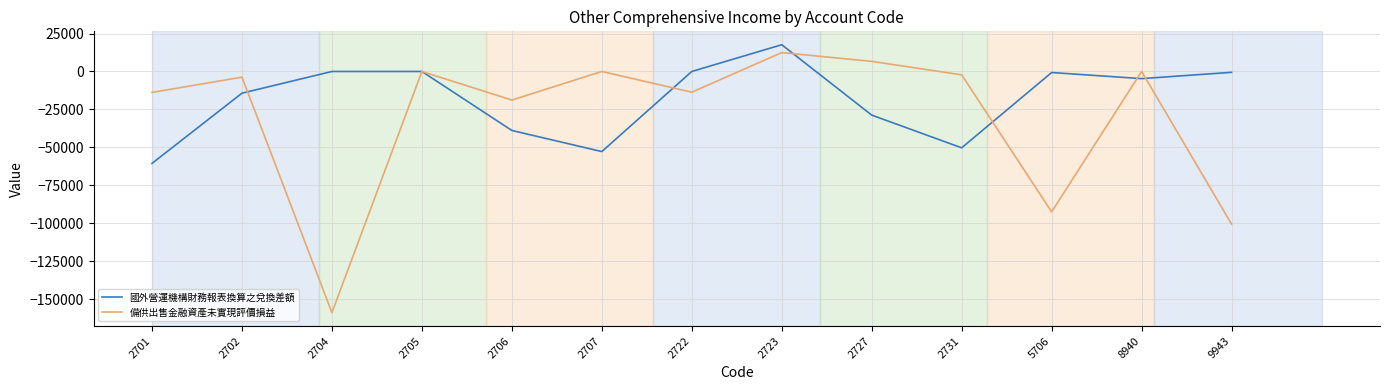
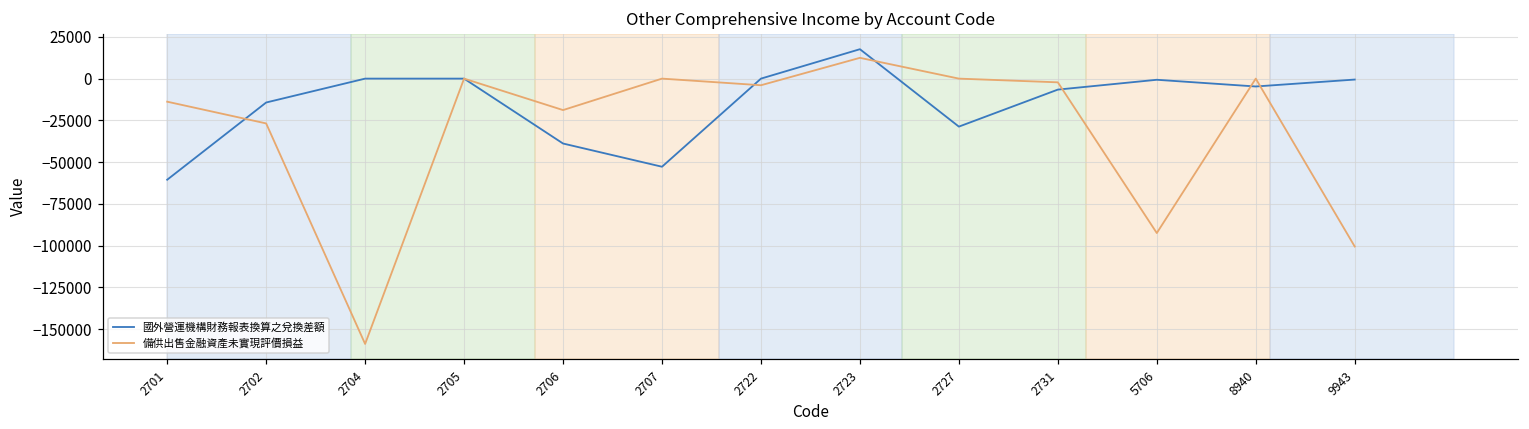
  {
    "國外營運機構財務報表換算之兌換差額": {
      "2701": -61000,
      "2702": -14000,
      "2704": 0,
      "2706": -39000,
      "2707": -53000,
      "2722": 0,
      "2723": 18000,
      "2727": -29000,
-     "2731": -50000,
+     "2731": -7000,
      "5706": -1000,
      "8940": -5000,
      "9943": -1000
    },
    "備供出售金融資產未實現評價損益": {
      "2701": -14000,
-     "2702": -4000,
+     "2702": -27000,
      "2704": -159000,
      "2706": -19000,
      "2707": 0,
-     "2722": -14000,
+     "2722": -4000,
      "2723": 12000,
-     "2727": 7000,
+     "2727": 0,
      "2731": -2000,
      "5706": -92000,
      "8940": 0,
      "9943": -101000
    }
  }
